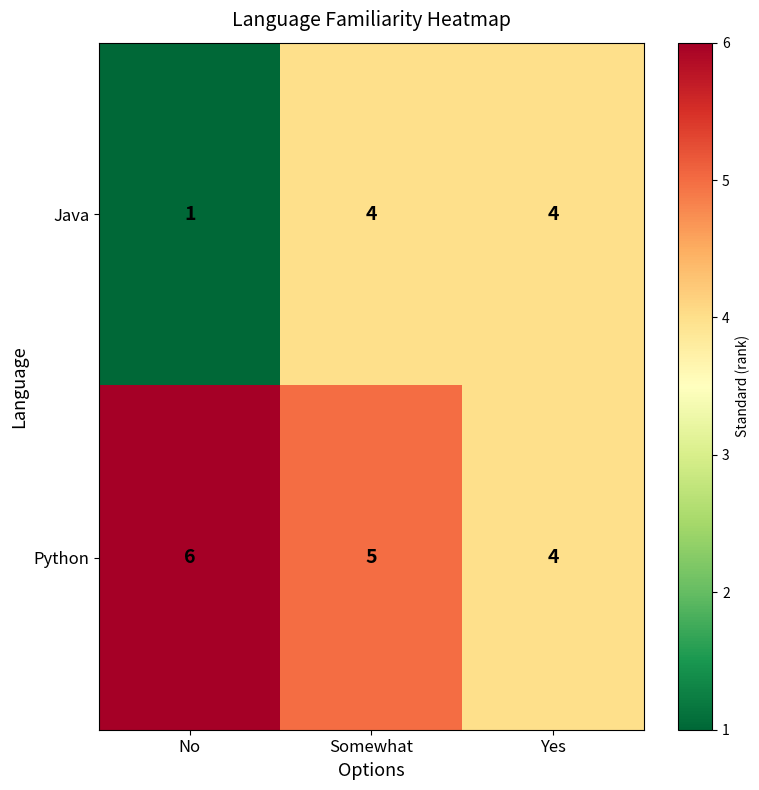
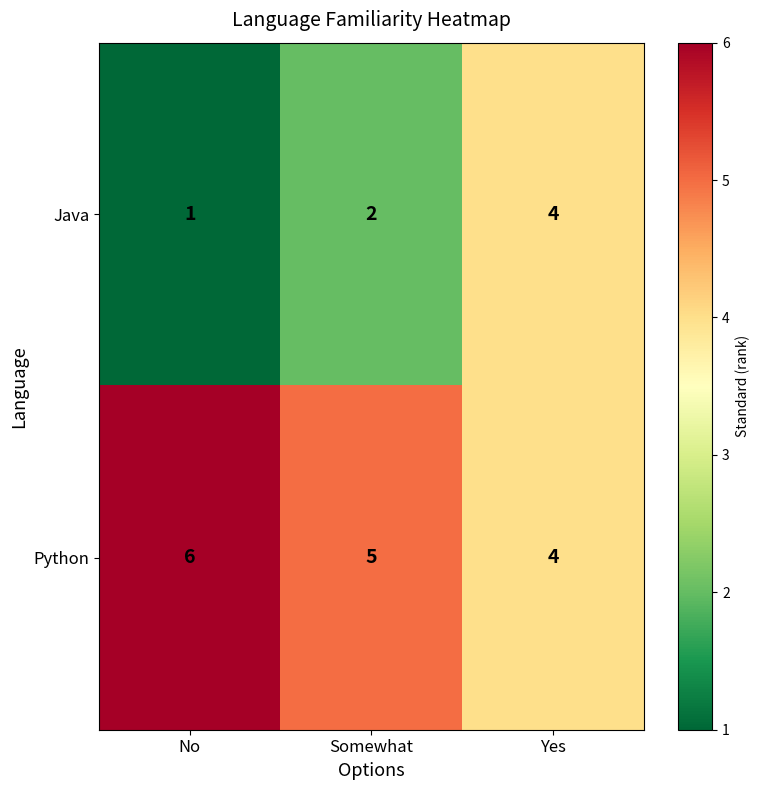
  {
    "Java": {
      "No": 1,
-     "Somewhat": 4,
+     "Somewhat": 2,
      "Yes": 4
    },
    "Python": {
      "No": 6,
      "Somewhat": 5,
      "Yes": 4
    }
  }
